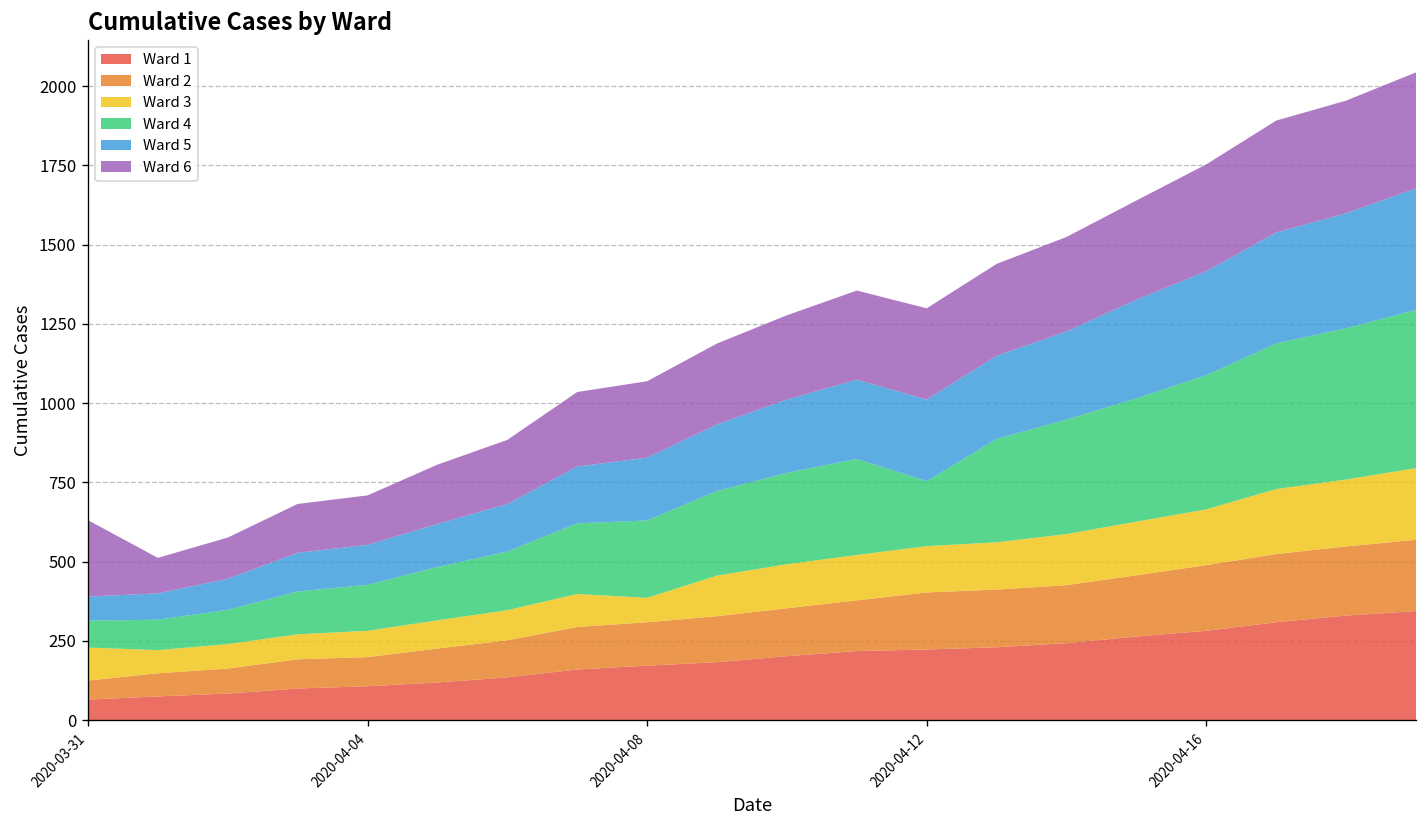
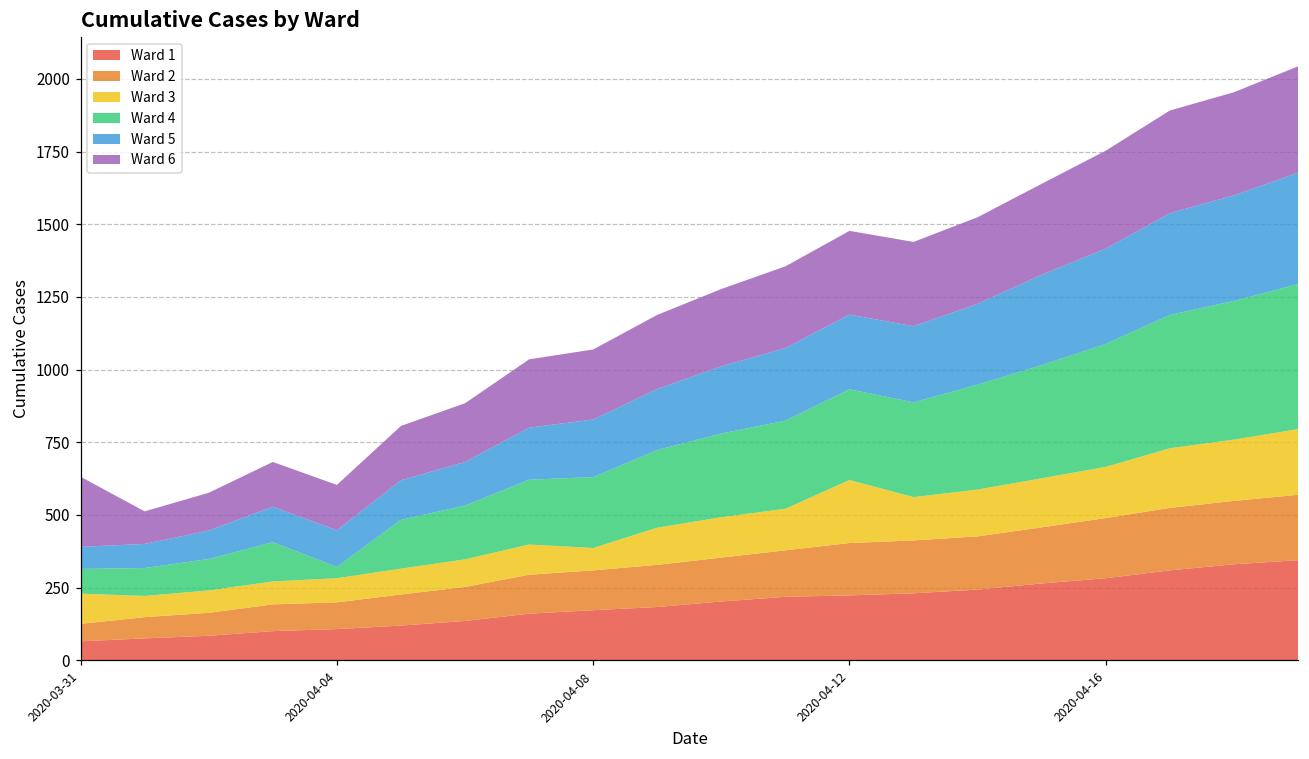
  {
    "Ward 3": {
      "2020-03-31": 100,
      "2020-04-04": 80,
      "2020-04-08": 80,
-     "2020-04-12": 150,
+     "2020-04-12": 220,
      "2020-04-16": 180
    },
    "Ward 4": {
      "2020-03-31": 90,
-     "2020-04-04": 150,
+     "2020-04-04": 40,
      "2020-04-08": 240,
-     "2020-04-12": 210,
+     "2020-04-12": 310,
      "2020-04-16": 420
    },
    "Ward 5": {
      "2020-03-31": 80,
      "2020-04-04": 130,
      "2020-04-08": 200,
      "2020-04-12": 260,
      "2020-04-16": 330
    },
    "Ward 6": {
      "2020-03-31": 240,
      "2020-04-04": 160,
      "2020-04-08": 240,
      "2020-04-12": 290,
      "2020-04-16": 340
    }
  }
